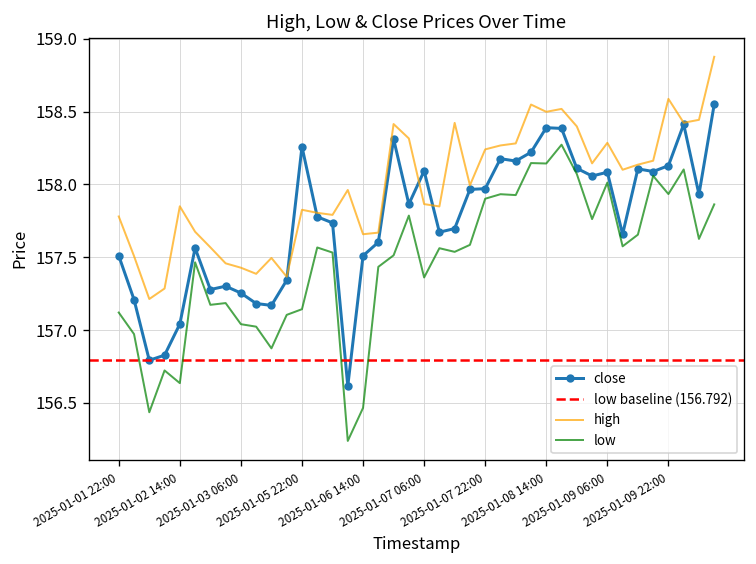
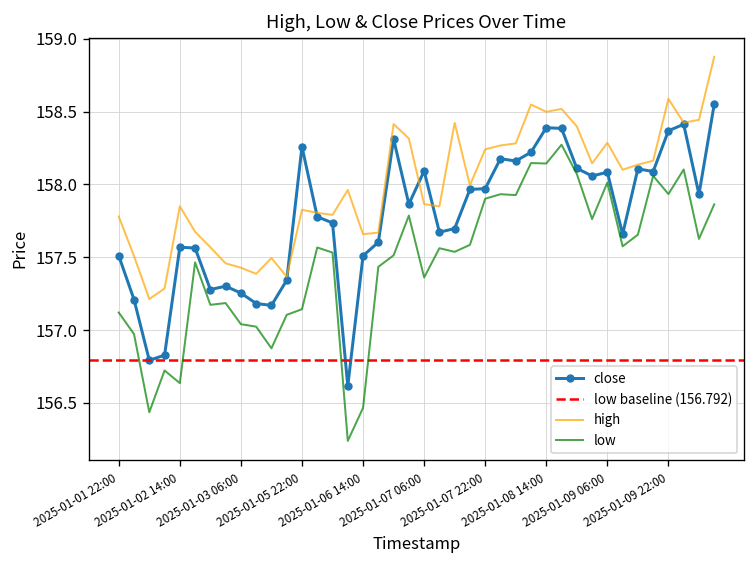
  {
    "close": {
      "2025-01-01 22:00": 157.51,
-     "2025-01-02 14:00": 157.04,
+     "2025-01-02 14:00": 157.57,
      "2025-01-03 06:00": 157.25,
      "2025-01-05 22:00": 158.26,
      "2025-01-06 14:00": 157.51,
      "2025-01-07 06:00": 158.09,
      "2025-01-07 22:00": 157.97,
      "2025-01-08 14:00": 158.39,
      "2025-01-09 06:00": 158.08,
-     "2025-01-09 22:00": 158.13
+     "2025-01-09 22:00": 158.37
    },
    "high": {
      "2025-01-01 22:00": 157.78,
      "2025-01-02 14:00": 157.85,
      "2025-01-03 06:00": 157.43,
      "2025-01-05 22:00": 157.83,
      "2025-01-06 14:00": 157.66,
      "2025-01-07 06:00": 157.87,
      "2025-01-07 22:00": 158.24,
      "2025-01-08 14:00": 158.50,
      "2025-01-09 06:00": 158.29,
      "2025-01-09 22:00": 158.59
    },
    "low": {
      "2025-01-01 22:00": 157.12,
      "2025-01-02 14:00": 156.64,
      "2025-01-03 06:00": 157.04,
      "2025-01-05 22:00": 157.14,
      "2025-01-06 14:00": 156.47,
      "2025-01-07 06:00": 157.36,
      "2025-01-07 22:00": 157.90,
      "2025-01-08 14:00": 158.14,
      "2025-01-09 06:00": 158.01,
      "2025-01-09 22:00": 157.93
    }
  }
